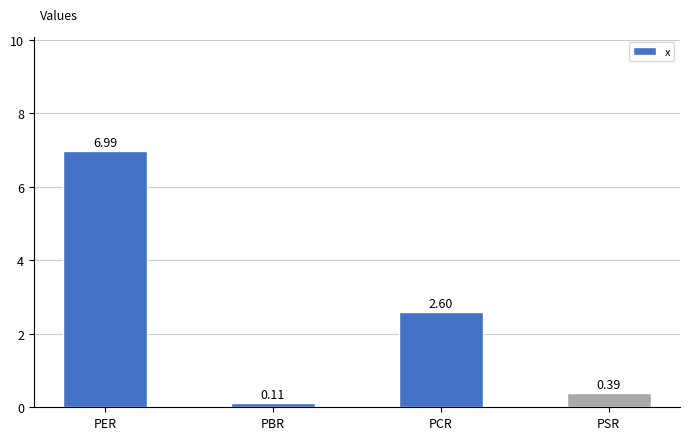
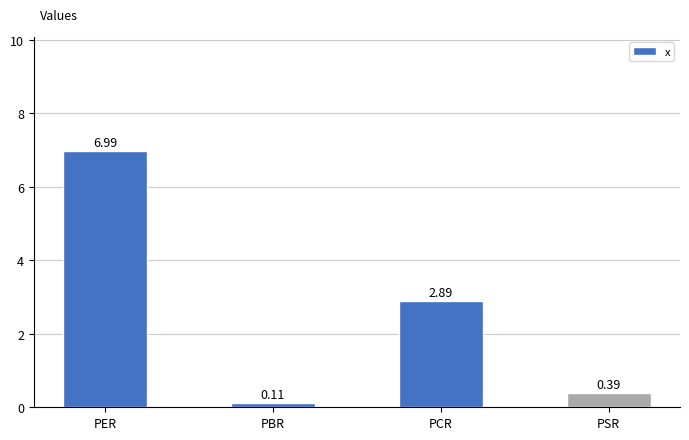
  {
    "PER": 6.99,
    "PBR": 0.11,
-   "PCR": 2.60,
+   "PCR": 2.89,
    "PSR": 0.39
  }
